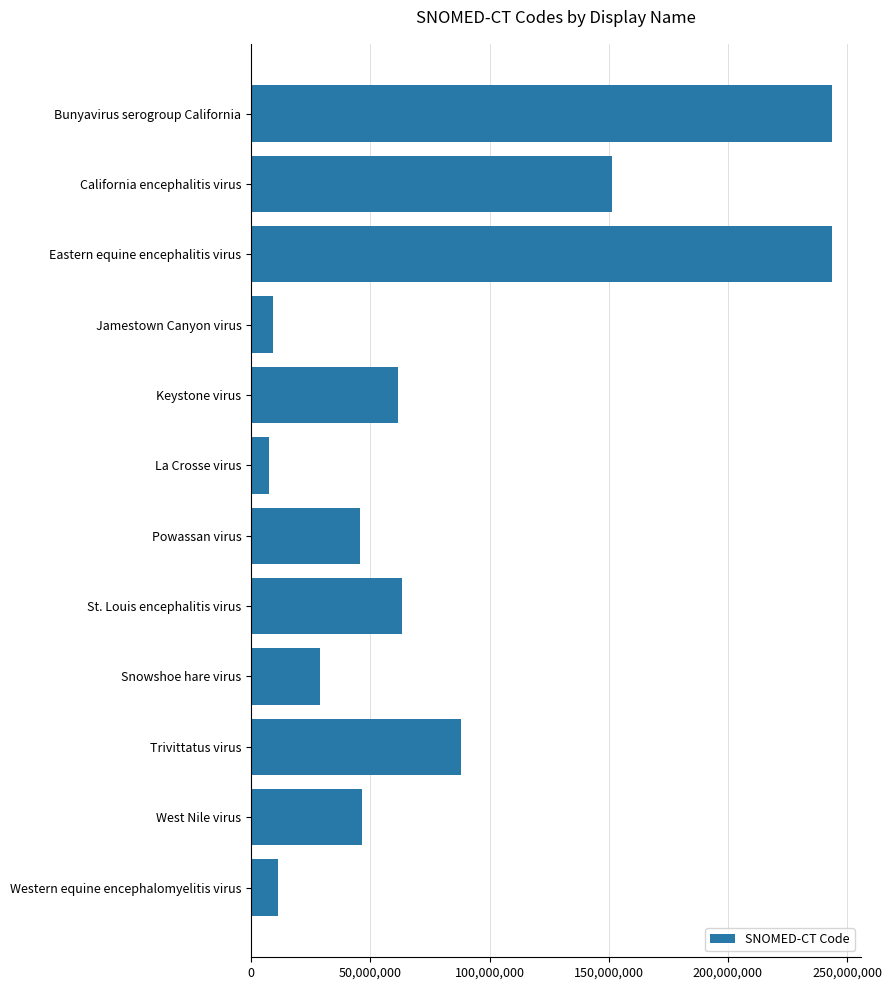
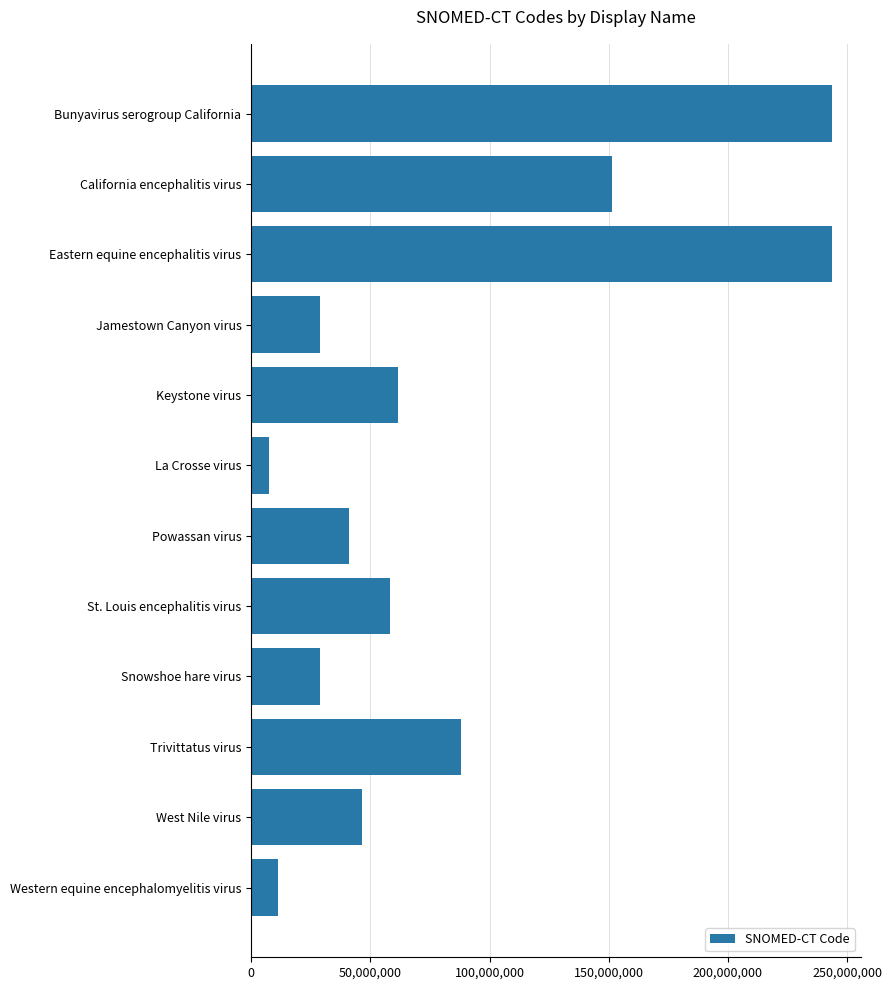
  {
    "Bunyavirus serogroup California": "244,000,000",
    "California encephalitis virus": "151,000,000",
    "Eastern equine encephalitis virus": "244,000,000",
-   "Jamestown Canyon virus": "9,000,000",
+   "Jamestown Canyon virus": "29,000,000",
    "Keystone virus": "61,000,000",
    "La Crosse virus": "7,000,000",
-   "Powassan virus": "46,000,000",
-   "St. Louis encephalitis virus": "63,000,000",
+   "Powassan virus": "41,000,000",
+   "St. Louis encephalitis virus": "58,000,000",
    "Snowshoe hare virus": "29,000,000",
    "Trivittatus virus": "88,000,000",
    "West Nile virus": "47,000,000",
    "Western equine encephalomyelitis virus": "11,000,000"
  }
